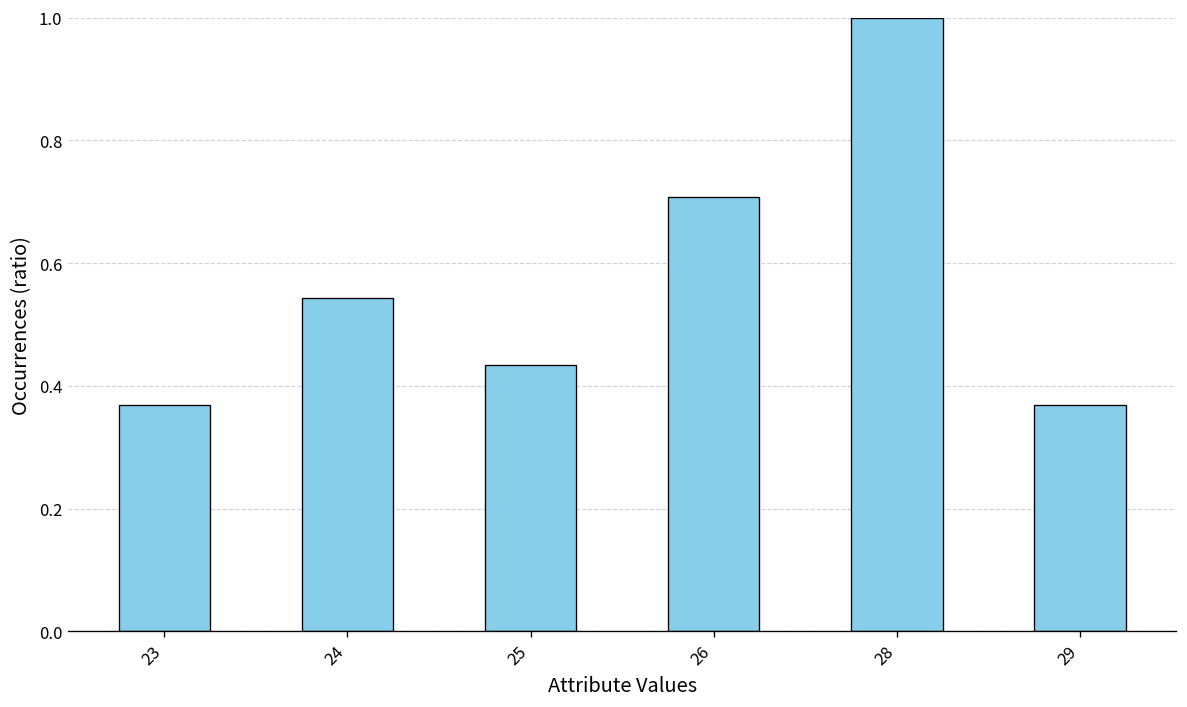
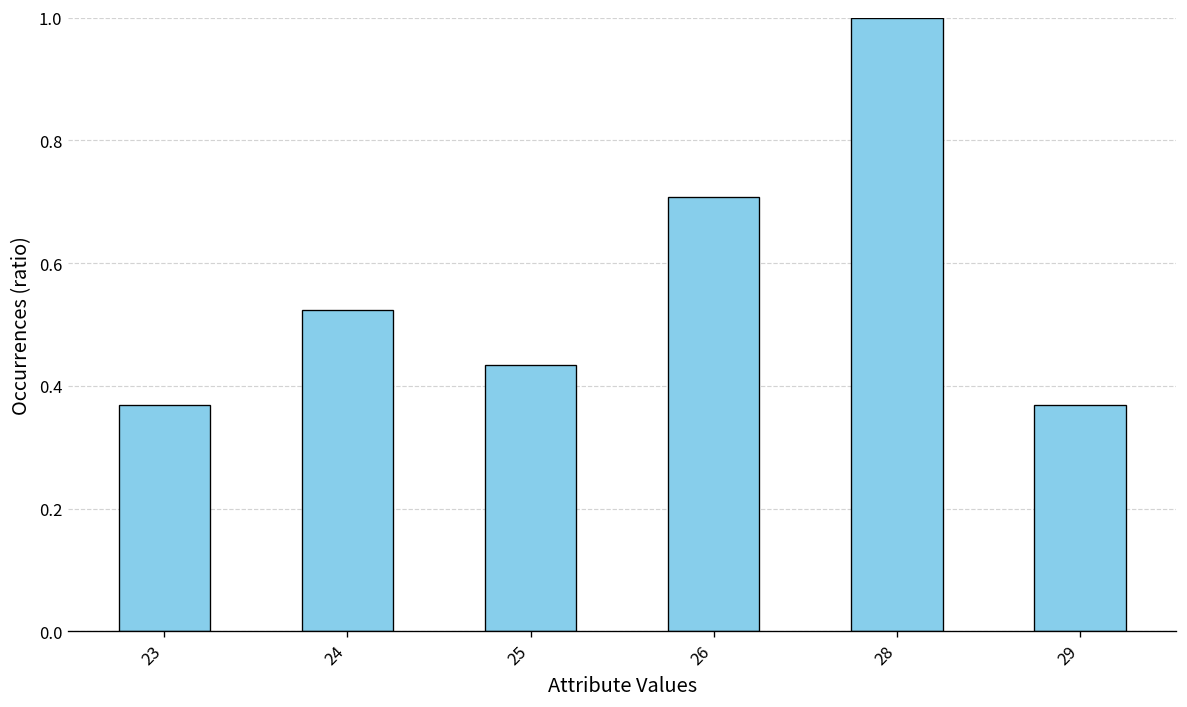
  {
    "23": 0.37,
-   "24": 0.54,
+   "24": 0.52,
    "25": 0.43,
    "26": 0.71,
    "28": 1.00,
    "29": 0.37
  }
